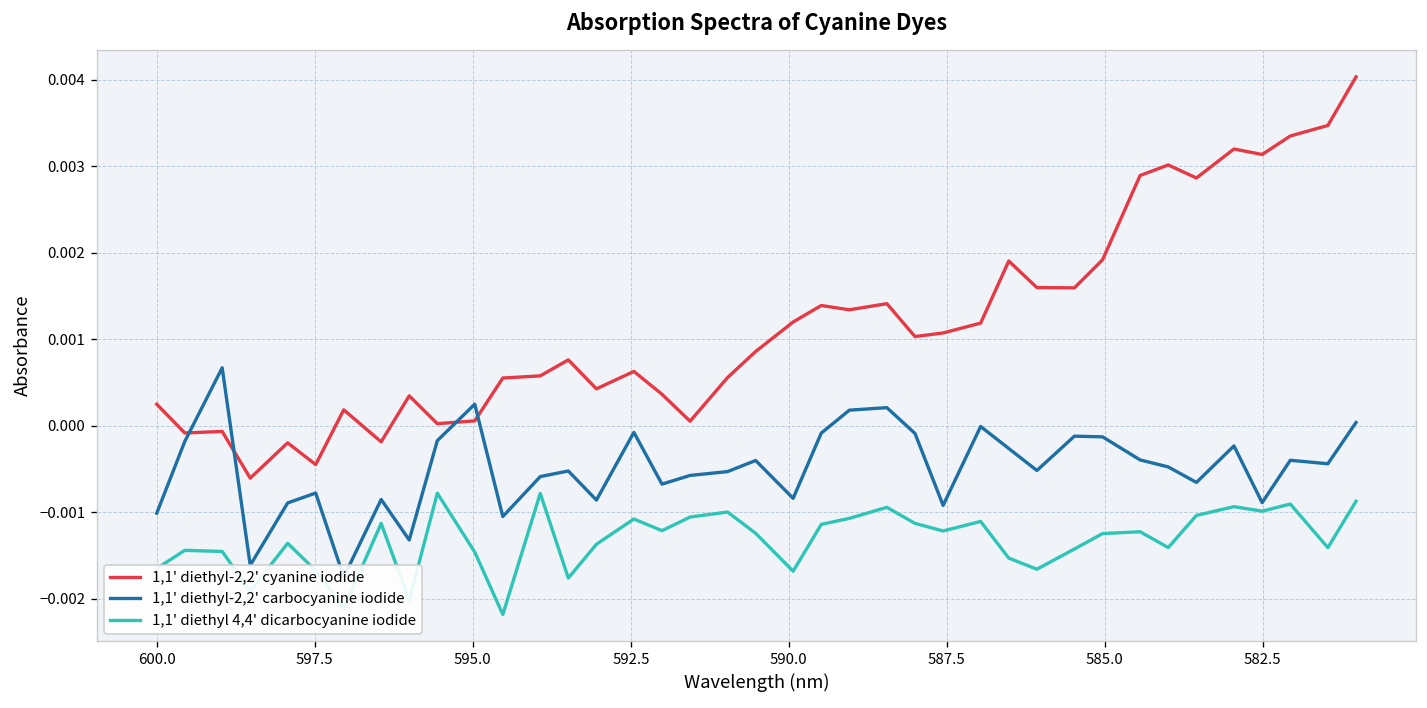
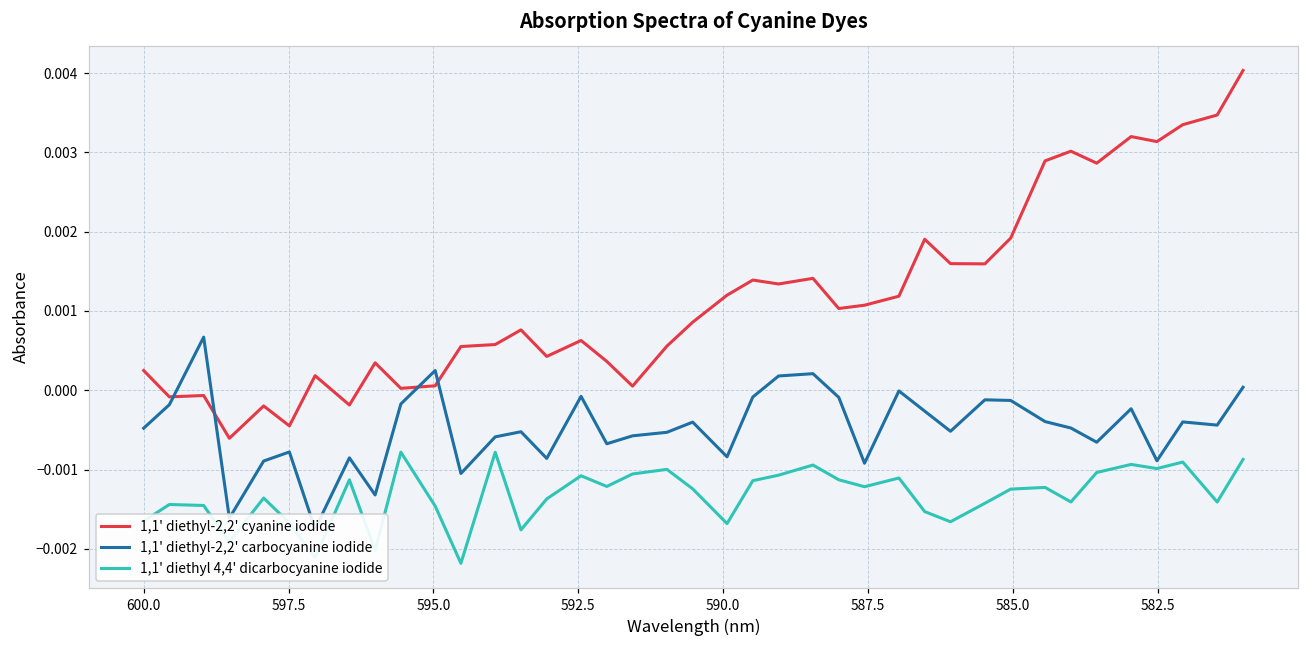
  {
    "1,1' diethyl-2,2' cyanine iodide": {
      "600.0": 0.0002
    },
    "1,1' diethyl-2,2' carbocyanine iodide": {
-     "600.0": -0.0010
+     "600.0": -0.0005
    }
  }
